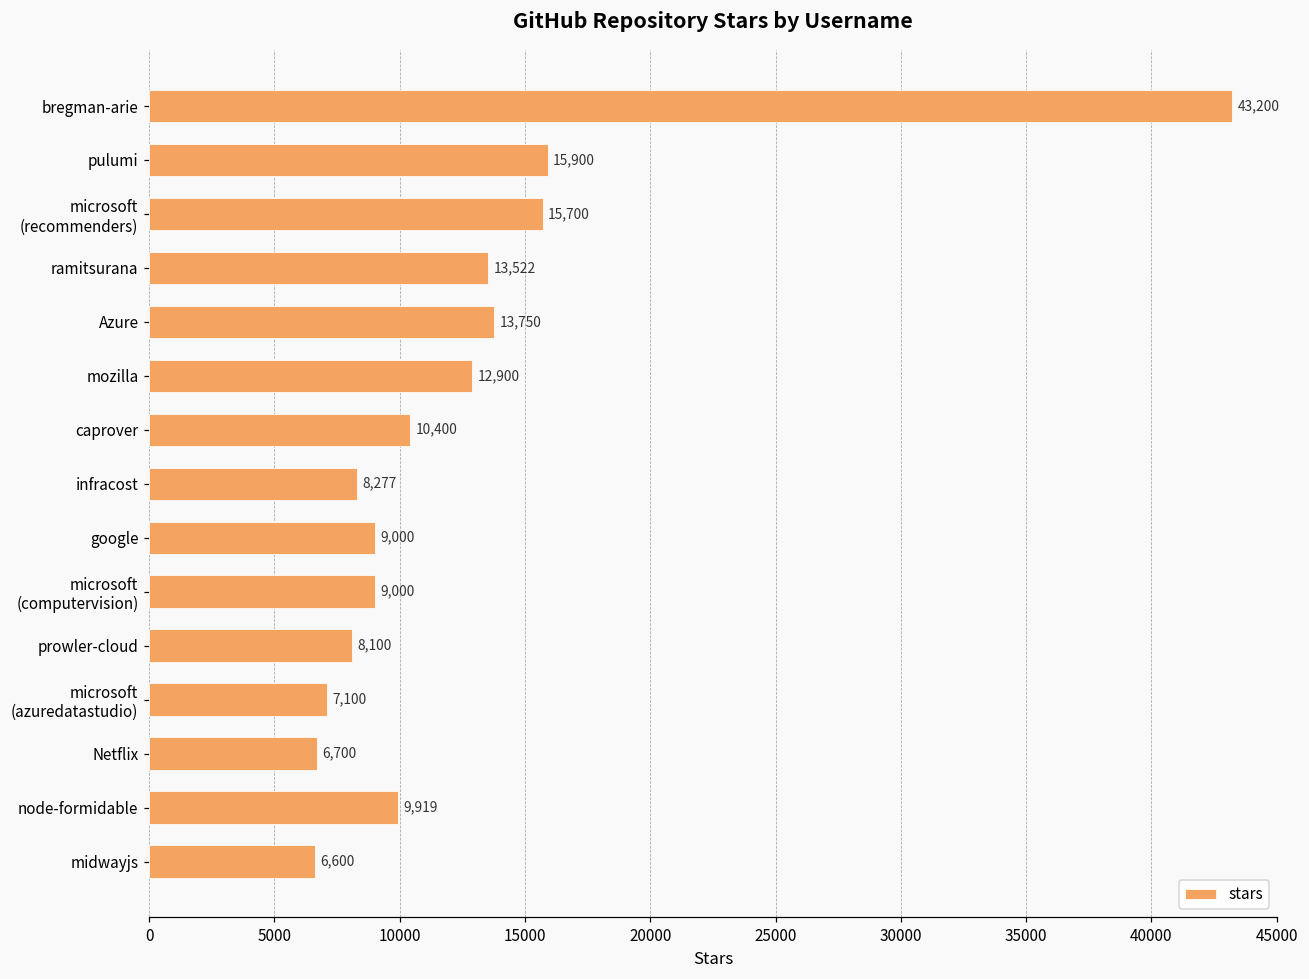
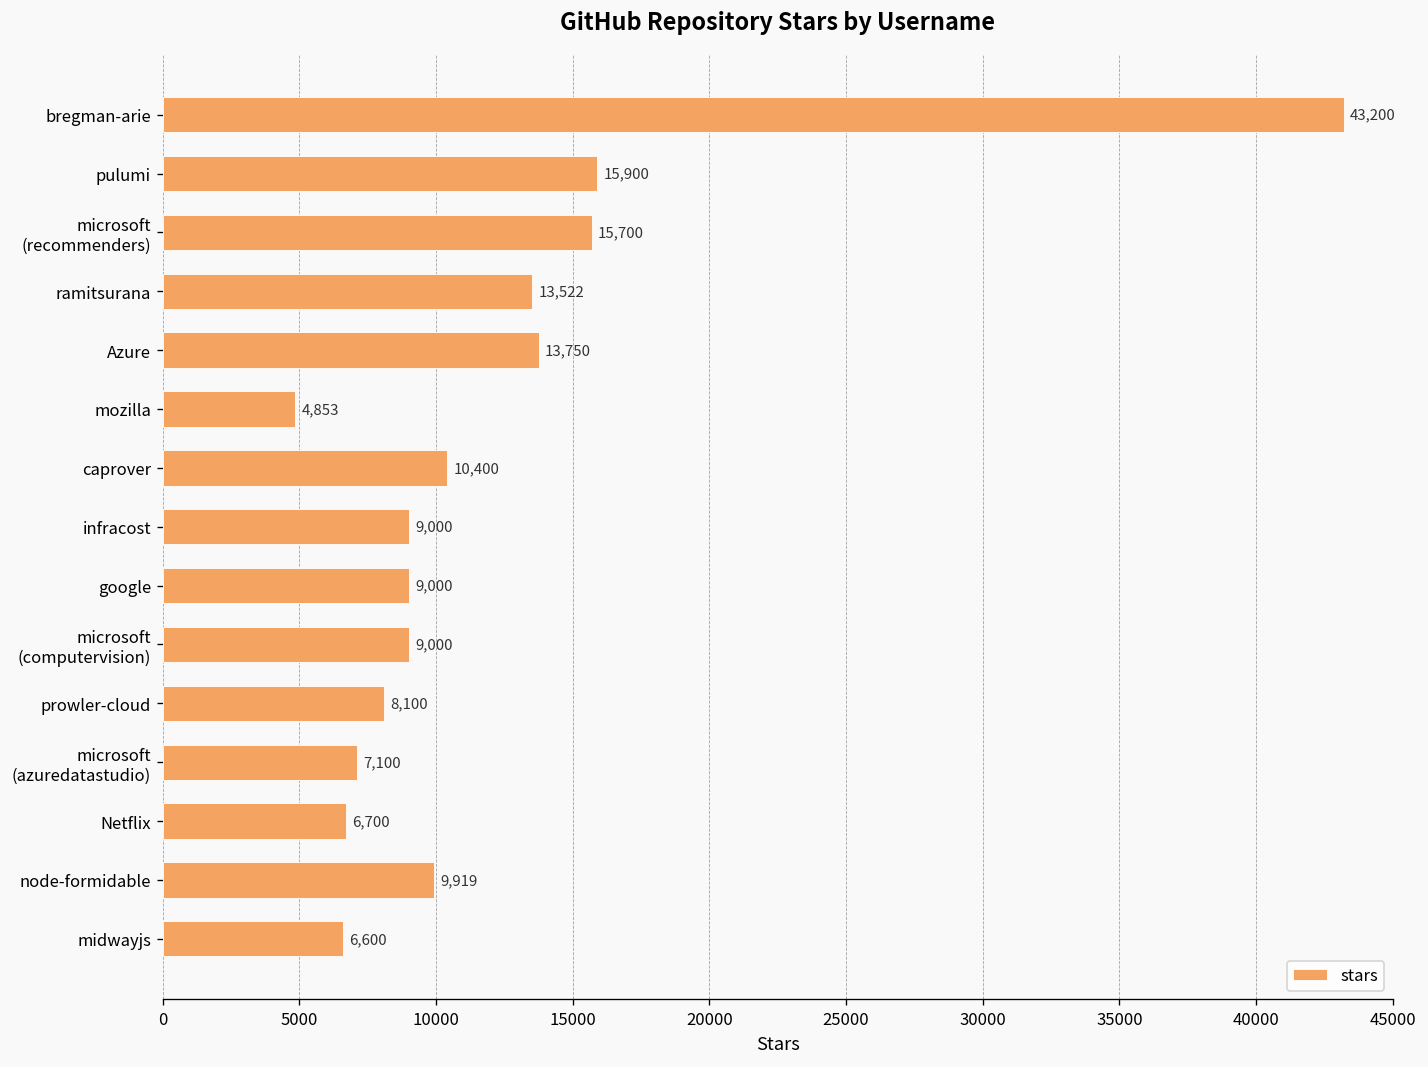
  {
    "bregman-arie": "43,200",
    "pulumi": "15,900",
    "microsoft (recommenders)": "15,700",
    "ramitsurana": "13,522",
    "Azure": "13,750",
-   "mozilla": "12,900",
+   "mozilla": "4,853",
    "caprover": "10,400",
-   "infracost": "8,277",
+   "infracost": "9,000",
    "google": "9,000",
    "microsoft (computervision)": "9,000",
    "prowler-cloud": "8,100",
    "microsoft (azuredatastudio)": "7,100",
    "Netflix": "6,700",
    "node-formidable": "9,919",
    "midwayjs": "6,600"
  }
